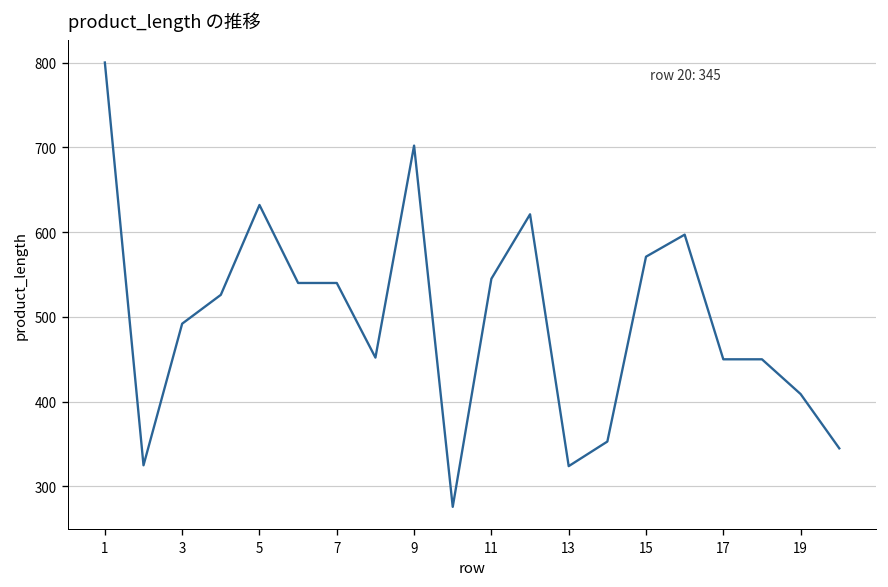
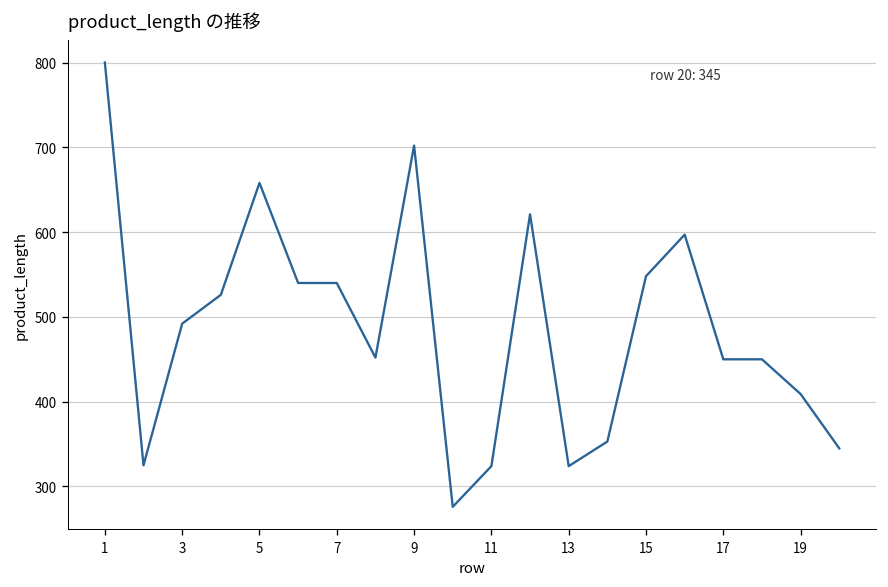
  {
    "1": 800,
    "3": 490,
-   "5": 630,
+   "5": 660,
    "7": 540,
    "9": 700,
-   "11": 550,
+   "11": 320,
    "13": 320,
-   "15": 570,
+   "15": 550,
    "17": 450,
    "19": 410
  }
